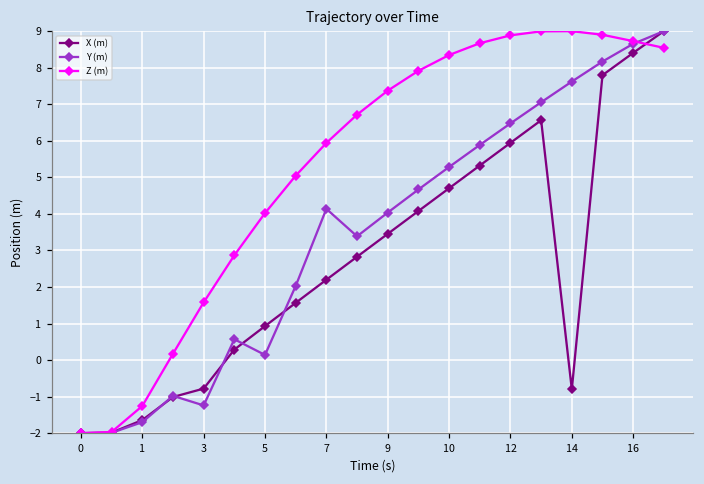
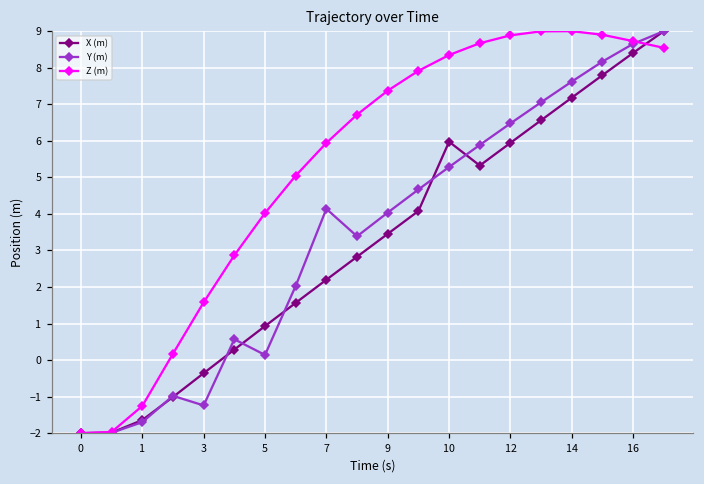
  {
    "X (m)": {
-     "3": -0.8,
+     "3": -0.4,
      "5": 0.9,
      "7": 2.2,
      "9": 3.5,
-     "10": 4.7,
+     "10": 6.0,
      "12": 5.9,
-     "14": -0.8,
+     "14": 7.2,
      "16": 8.4
    },
    "Y (m)": {
      "3": -1.2,
      "5": 0.1,
      "7": 4.1,
      "9": 4.0,
      "10": 5.3,
      "12": 6.5,
      "14": 7.6
    },
    "Z (m)": {
      "1": -1.3,
      "3": 1.6,
      "5": 4.0,
      "7": 5.9,
      "9": 7.4,
      "10": 8.3,
      "12": 8.9,
      "14": 9.0
    }
  }
